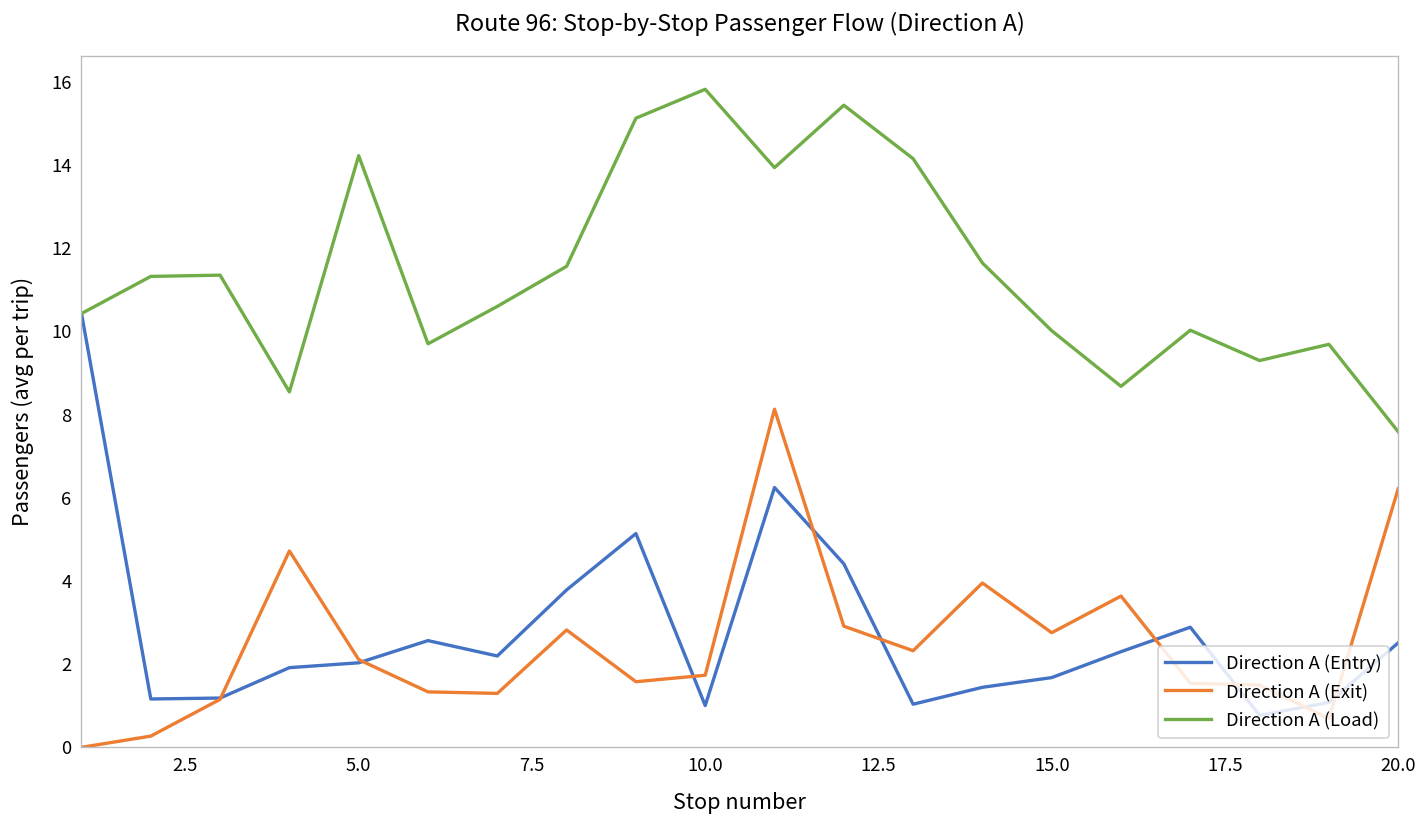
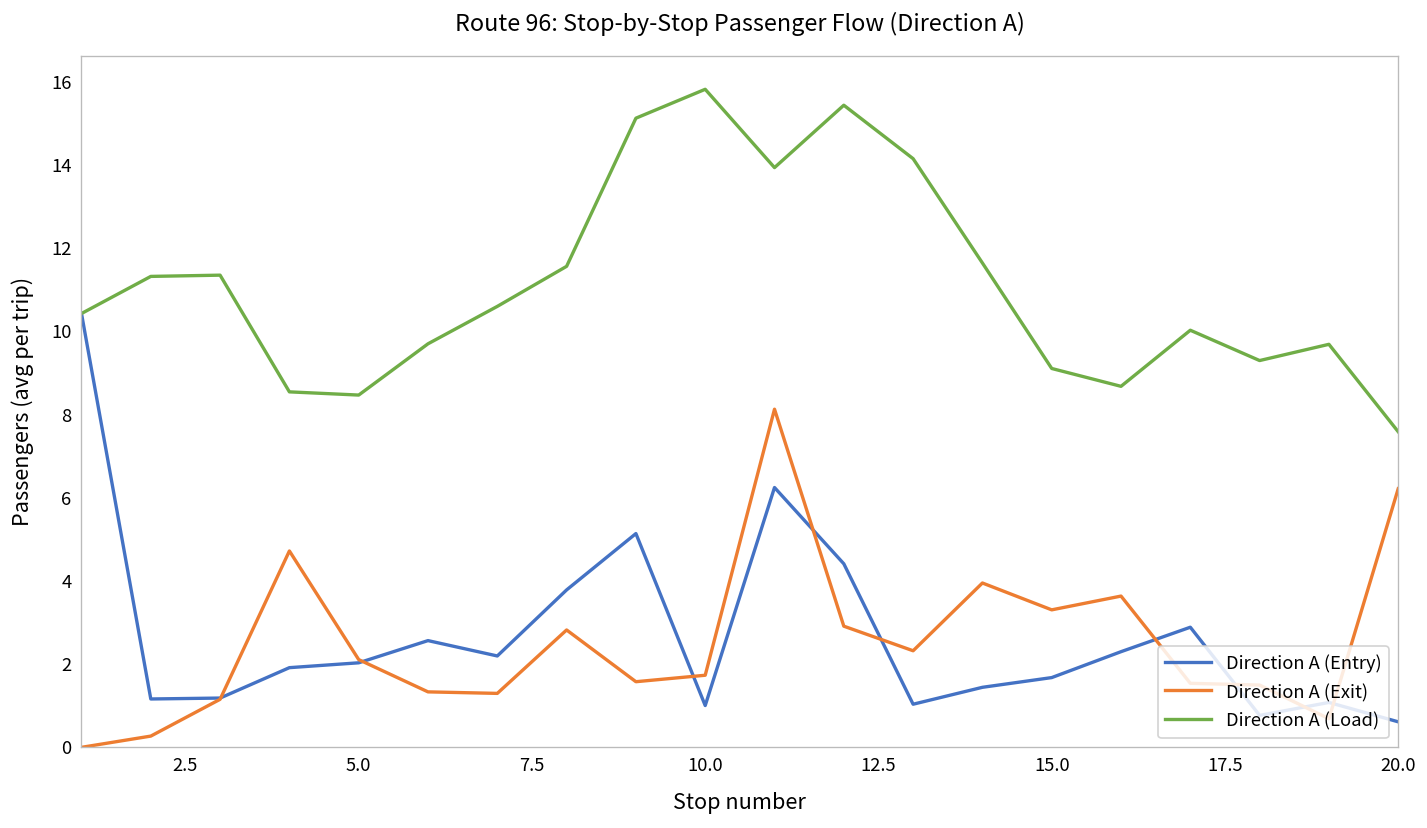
  {
    "Direction A (Entry)": {
      "5.0": 2.0,
      "10.0": 1.0,
      "15.0": 1.7,
-     "20.0": 2.5
+     "20.0": 0.6
    },
    "Direction A (Exit)": {
      "5.0": 2.1,
      "10.0": 1.7,
-     "15.0": 2.8,
+     "15.0": 3.3,
      "20.0": 6.2
    },
    "Direction A (Load)": {
-     "5.0": 14.2,
+     "5.0": 8.5,
      "10.0": 15.8,
-     "15.0": 10.0,
+     "15.0": 9.1,
      "20.0": 7.6
    }
  }
